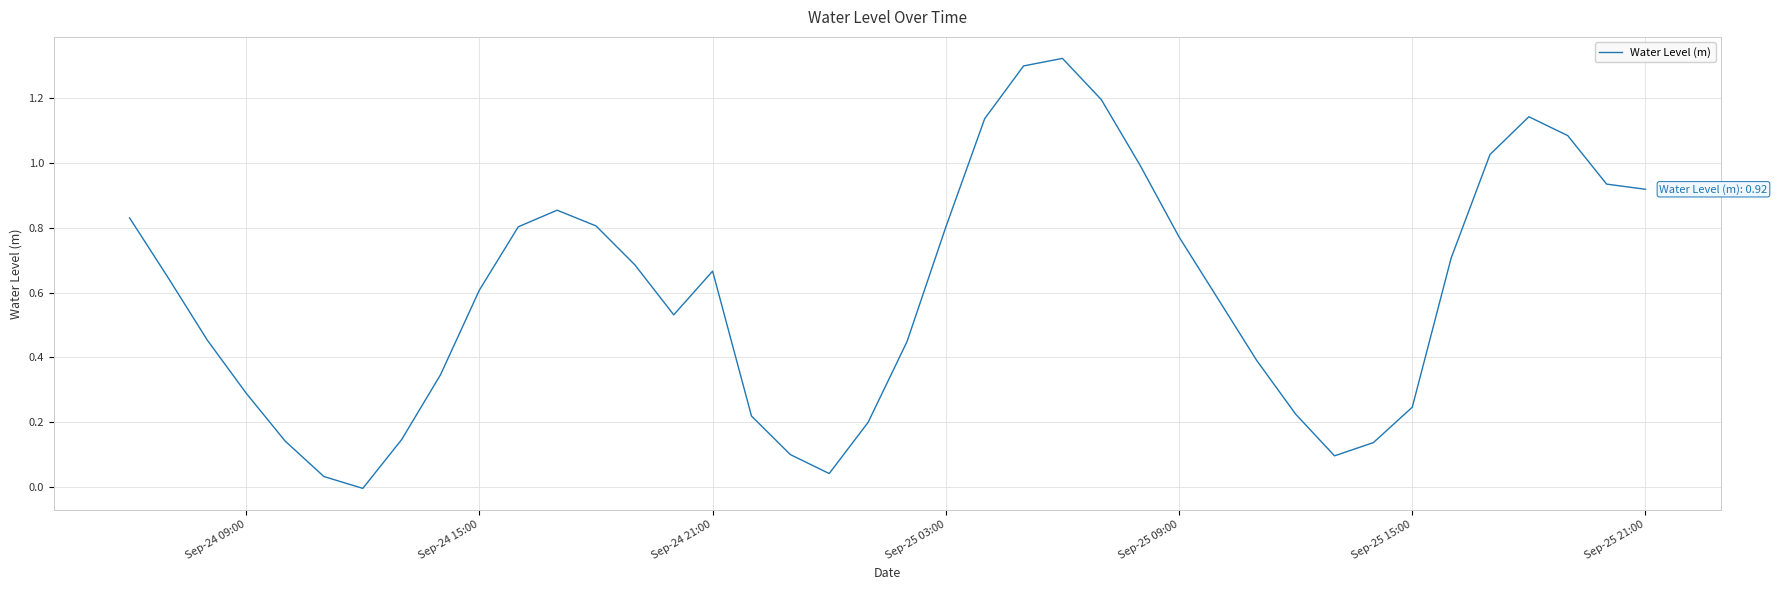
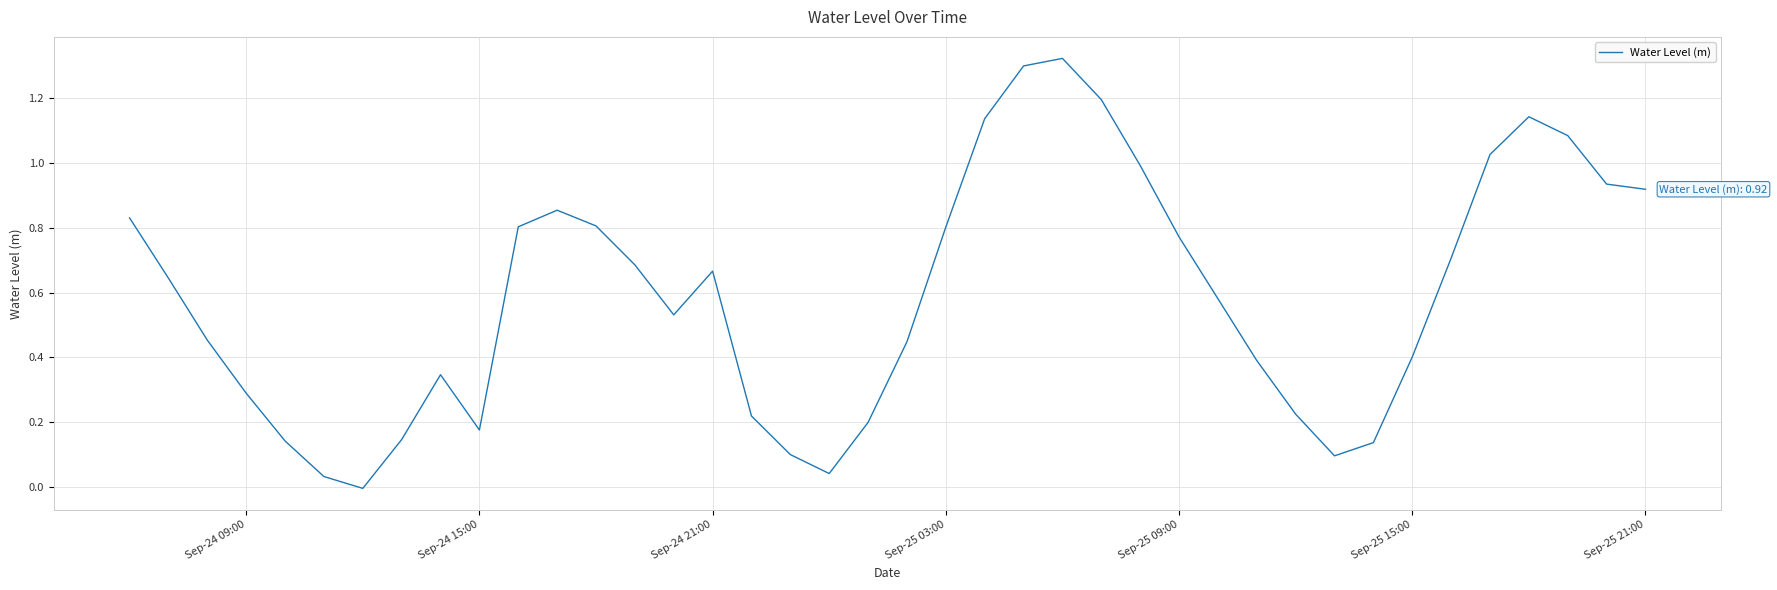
  {
    "Sep-24 09:00": 0.29,
-   "Sep-24 15:00": 0.61,
+   "Sep-24 15:00": 0.18,
    "Sep-24 21:00": 0.67,
    "Sep-25 03:00": 0.80,
    "Sep-25 09:00": 0.77,
-   "Sep-25 15:00": 0.25
+   "Sep-25 15:00": 0.40
  }
